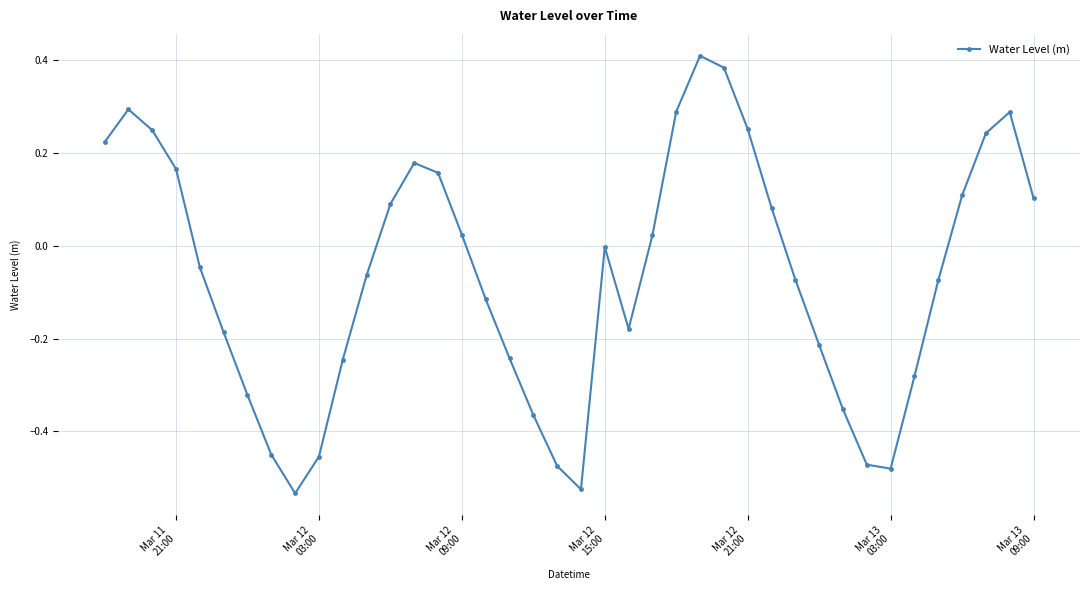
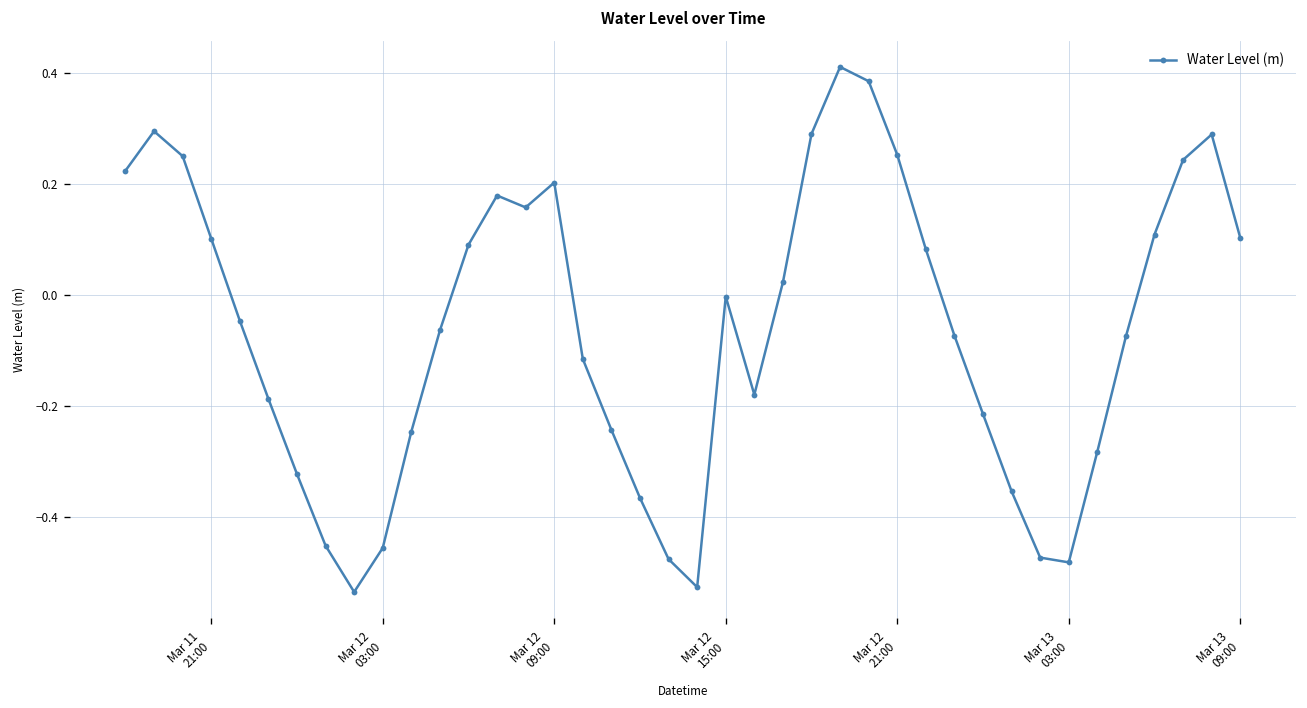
  {
-   "Mar 11 21:00": 0.17,
+   "Mar 11 21:00": 0.10,
    "Mar 12 03:00": -0.45,
-   "Mar 12 09:00": 0.02,
+   "Mar 12 09:00": 0.20,
    "Mar 12 15:00": 0.00,
    "Mar 12 21:00": 0.25,
    "Mar 13 03:00": -0.48,
    "Mar 13 09:00": 0.10
  }
